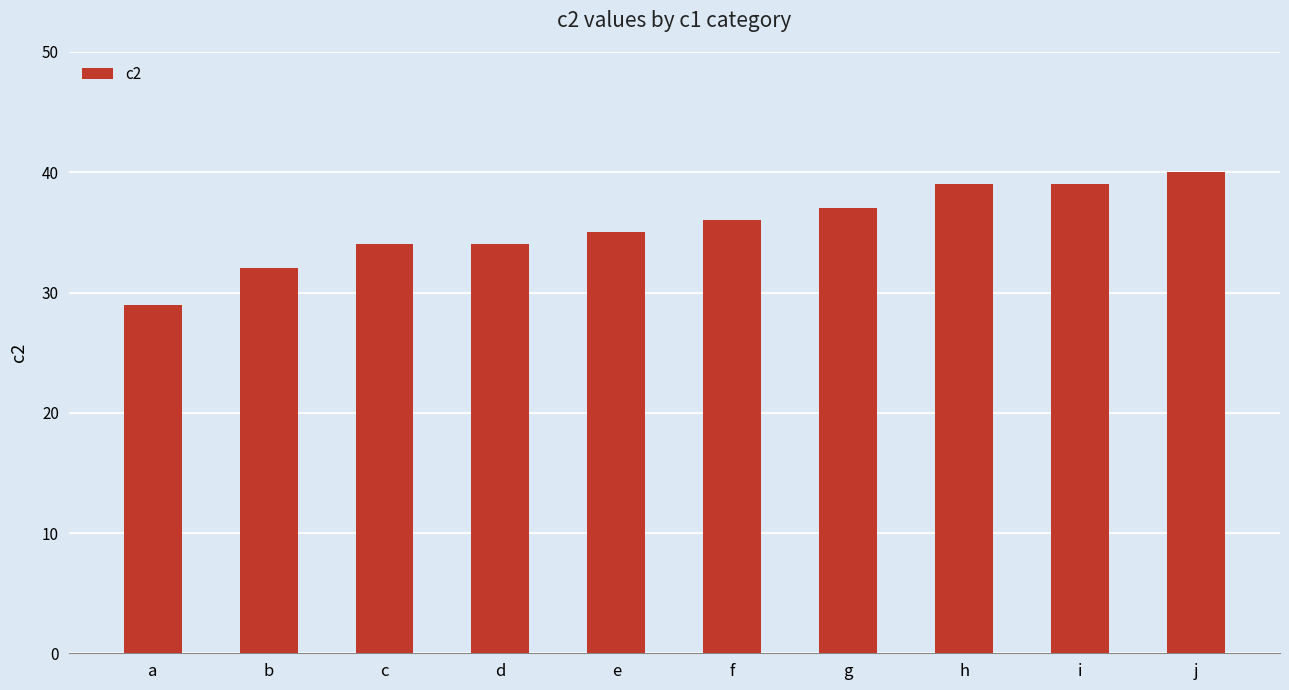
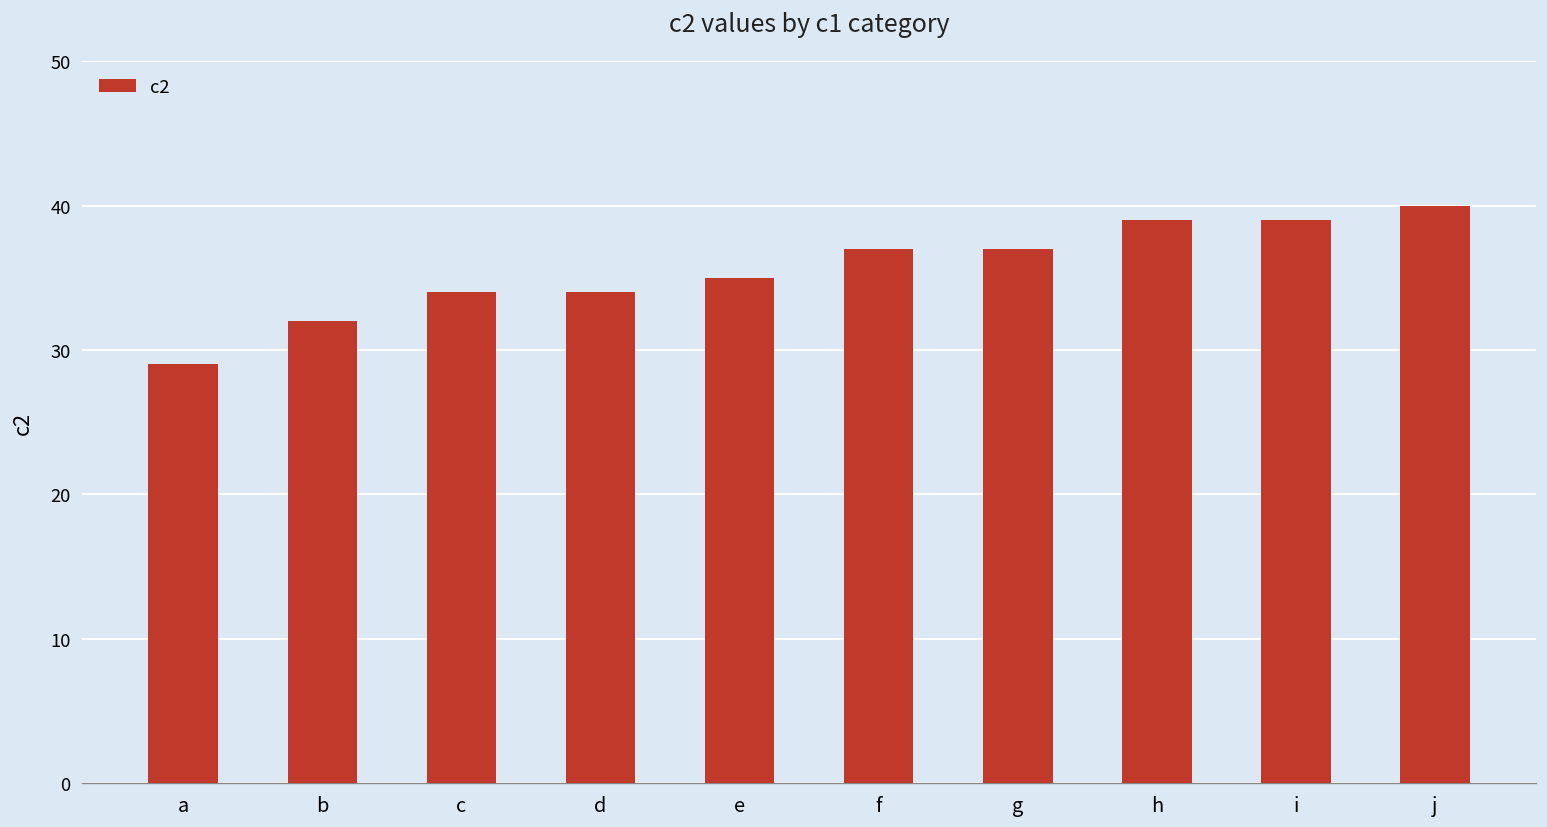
  {
    "a": 29,
    "b": 32,
    "c": 34,
    "d": 34,
    "e": 35,
-   "f": 36,
+   "f": 37,
    "g": 37,
    "h": 39,
    "i": 39,
    "j": 40
  }
